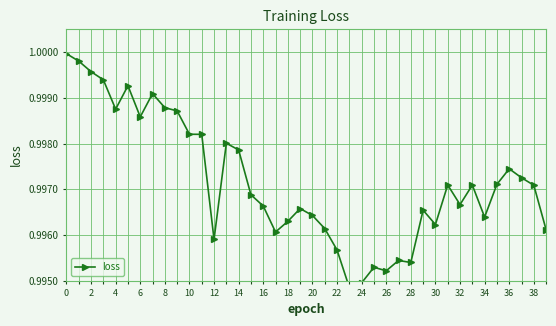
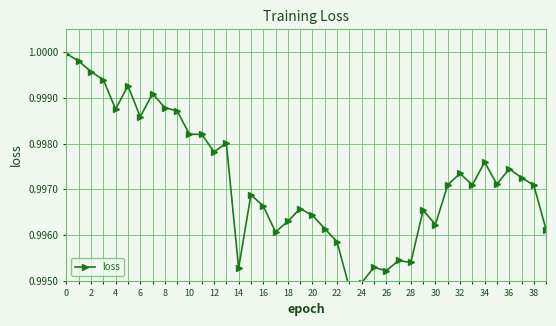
  {
    "0": 1.0000,
    "2": 0.9996,
    "4": 0.9988,
    "6": 0.9986,
    "8": 0.9988,
    "10": 0.9982,
-   "12": 0.9959,
-   "14": 0.9979,
+   "12": 0.9978,
+   "14": 0.9953,
    "16": 0.9966,
    "18": 0.9963,
    "20": 0.9964,
-   "22": 0.9957,
+   "22": 0.9959,
    "26": 0.9952,
    "28": 0.9954,
    "30": 0.9962,
-   "32": 0.9967,
-   "34": 0.9964,
+   "32": 0.9973,
+   "34": 0.9976,
    "36": 0.9974,
    "38": 0.9971
  }
